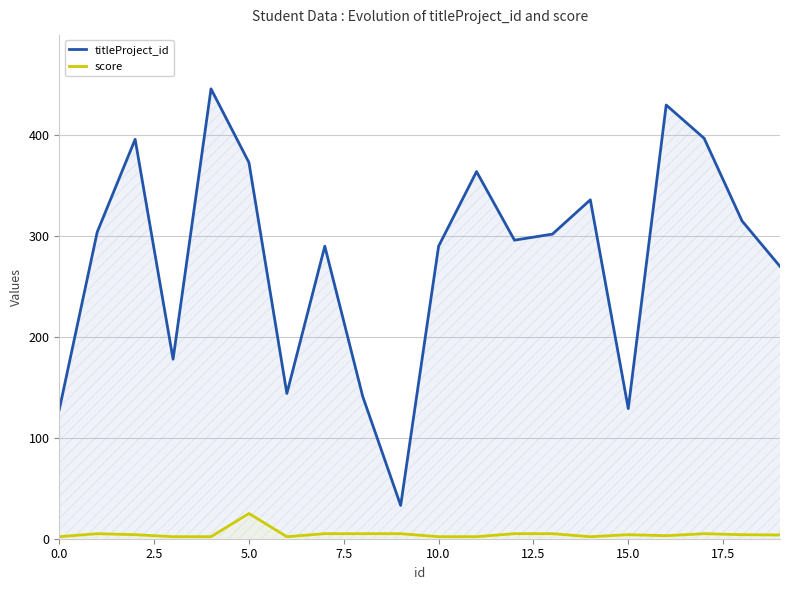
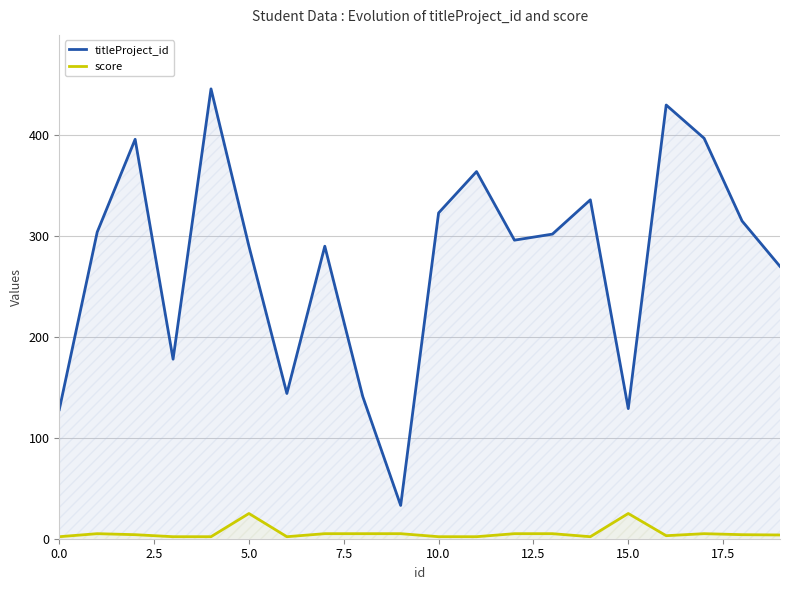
  {
    "titleProject_id": {
      "0.0": 128,
-     "5.0": 373,
-     "10.0": 290,
+     "5.0": 290,
+     "10.0": 323,
      "15.0": 129
    },
    "score": {
      "0.0": 2,
      "5.0": 25,
      "10.0": 2,
-     "15.0": 4
+     "15.0": 25
    }
  }
